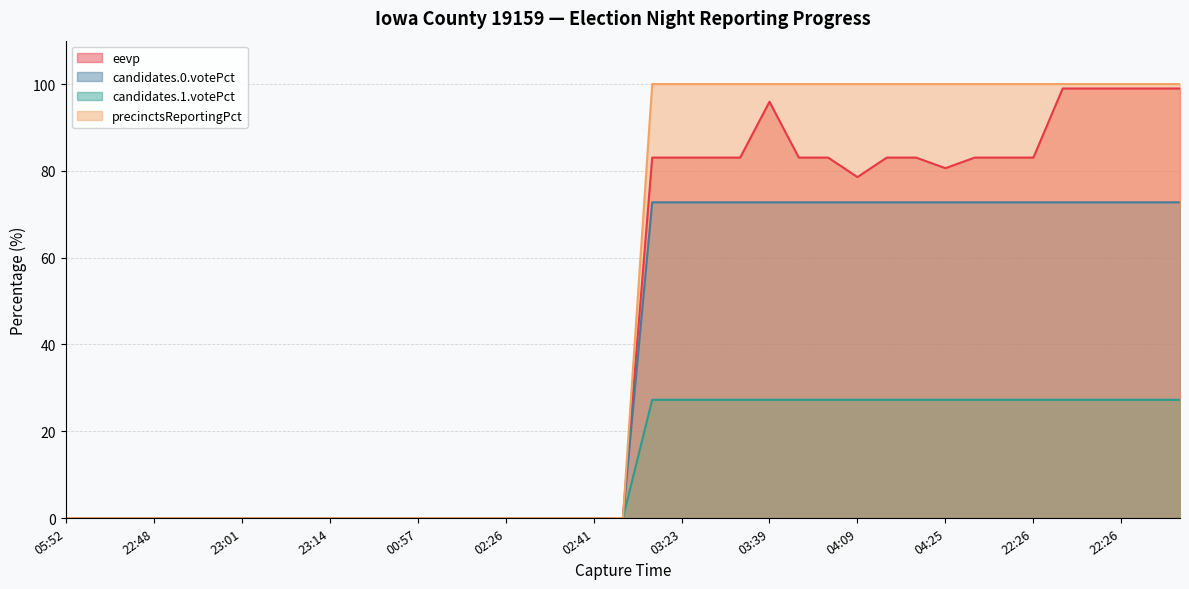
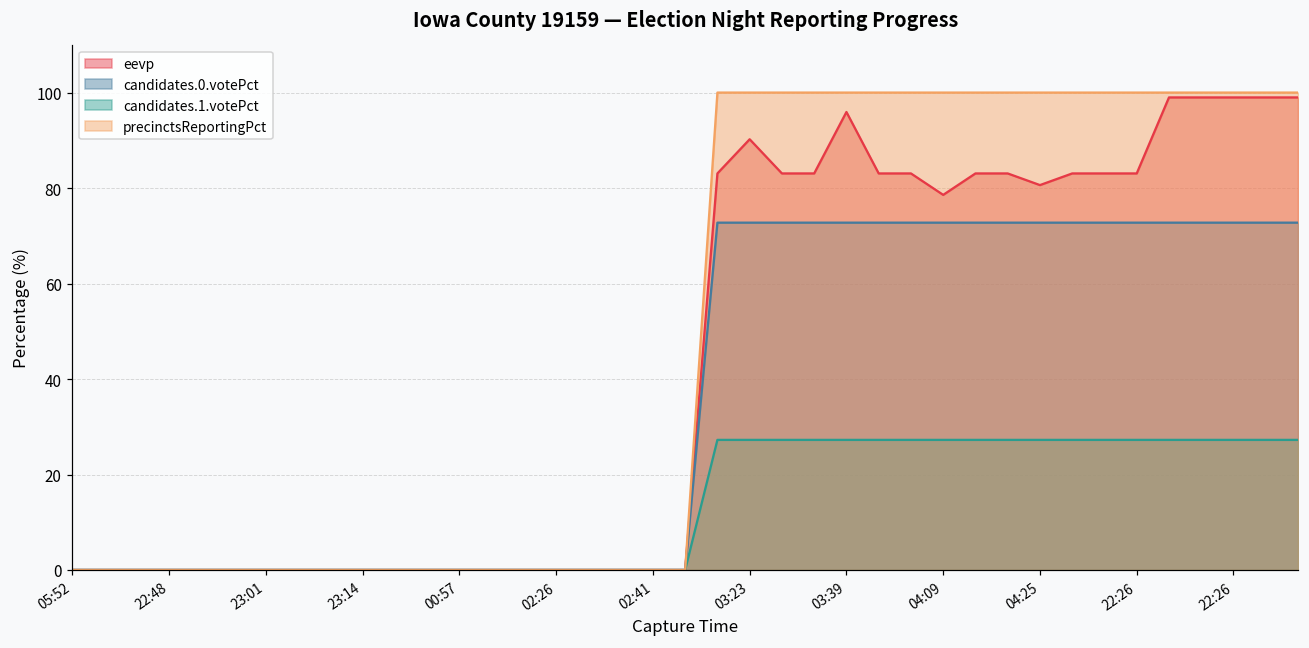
  {
    "eevp": {
-     "03:23": 83,
+     "03:23": 90,
      "03:39": 96,
      "04:09": 79,
      "04:25": 81
    },
    "precinctsReportingPct": {
      "03:23": 100,
      "03:39": 100,
      "04:09": 100,
      "04:25": 100
    }
  }
